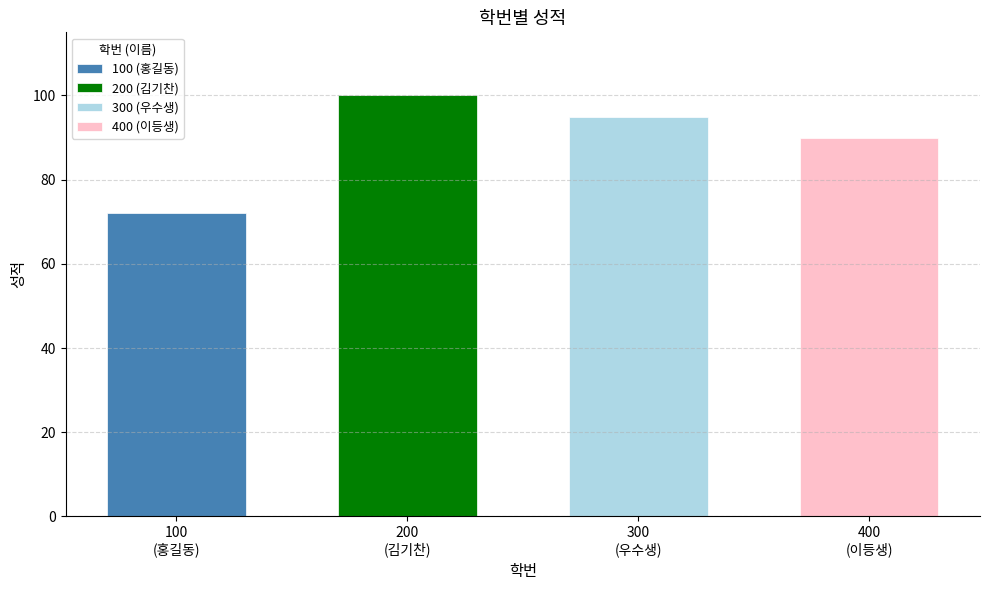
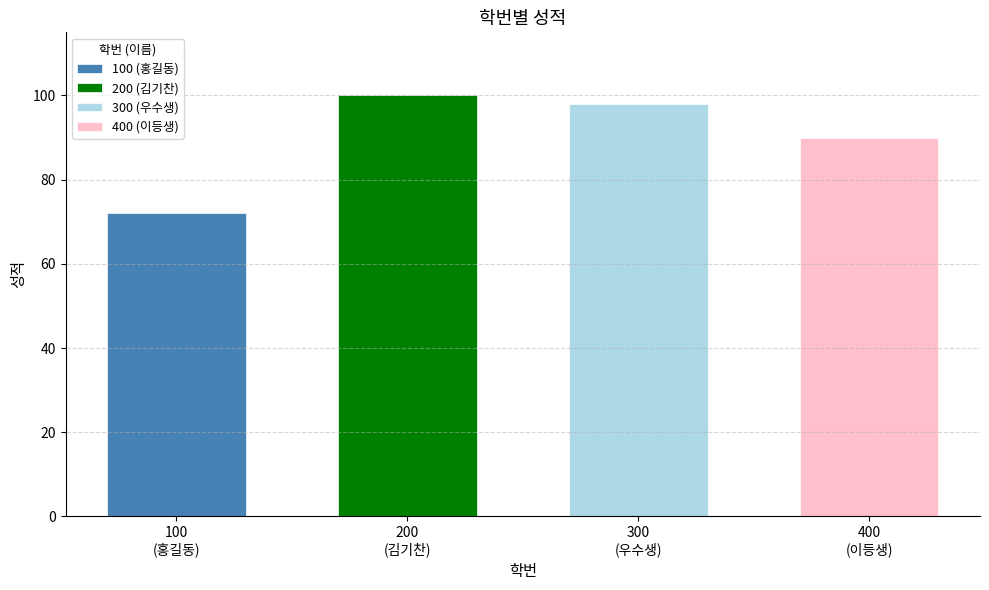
  {
    "100 (홍길동)": 72,
    "200 (김기찬)": 100,
-   "300 (우수생)": 95,
+   "300 (우수생)": 98,
    "400 (이등생)": 90
  }
